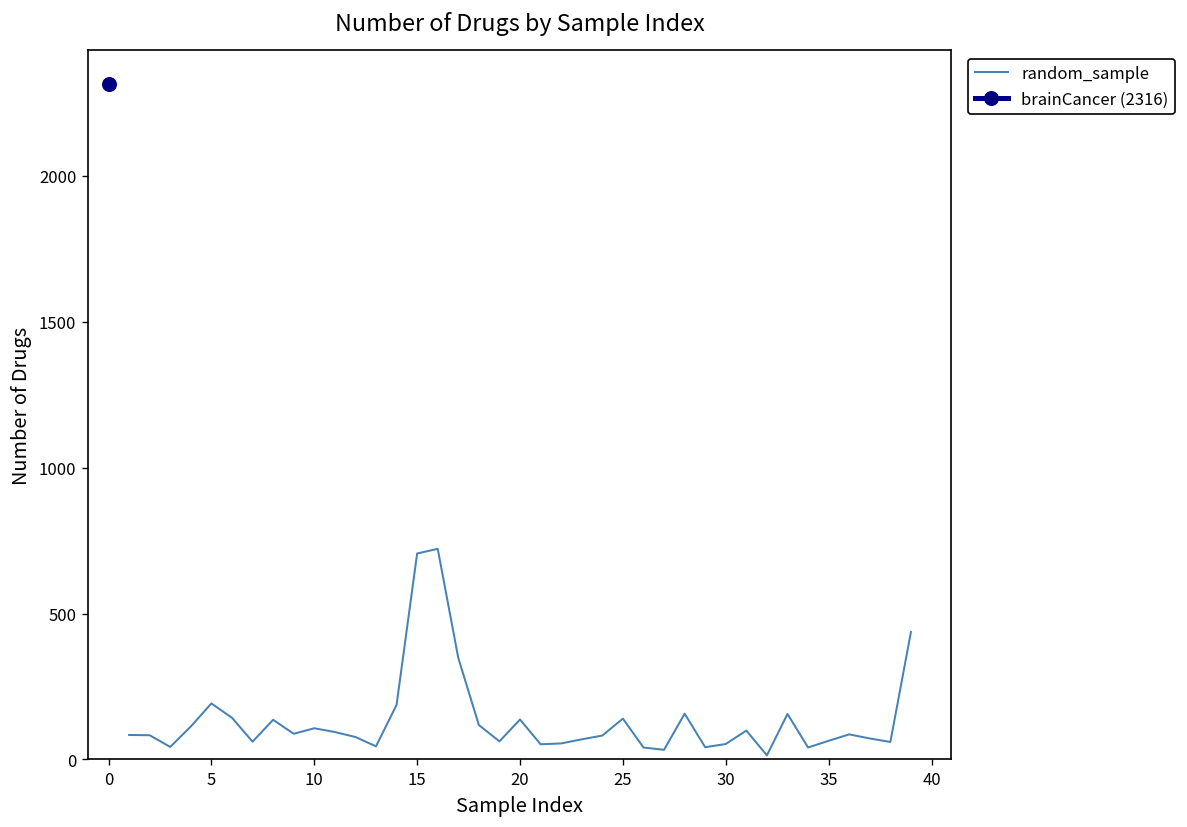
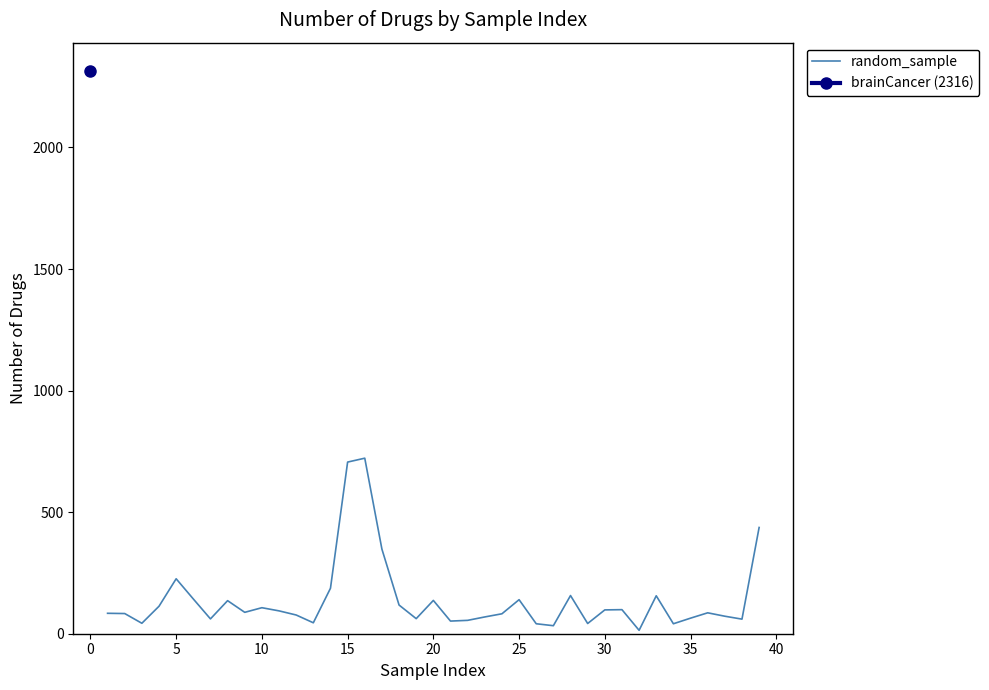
  {
    "random_sample": {
-     "5": 190,
+     "5": 230,
      "10": 110,
      "15": 710,
      "20": 140,
      "25": 140,
-     "30": 50,
+     "30": 100,
      "35": 60
    },
    "brainCancer (2316)": {
      "0": 2320
    }
  }
